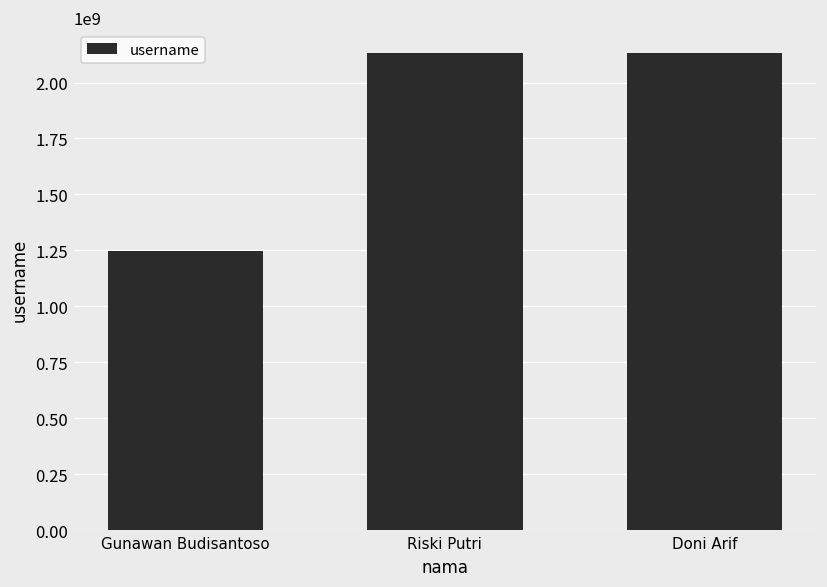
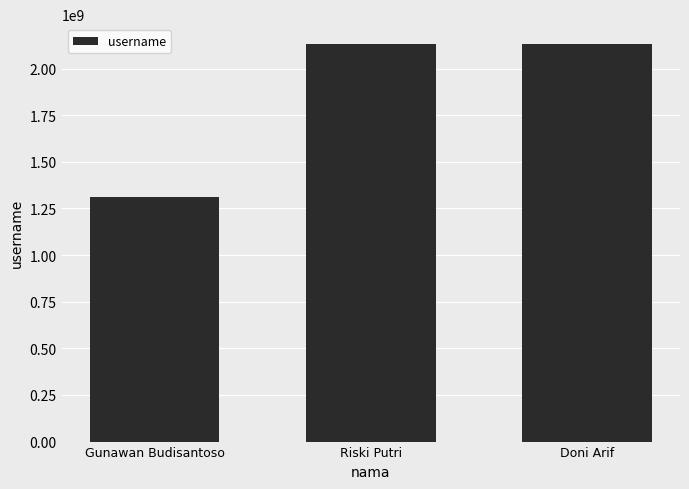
  {
-   "Gunawan Budisantoso": 1250000000,
+   "Gunawan Budisantoso": 1310000000,
    "Riski Putri": 2130000000,
    "Doni Arif": 2130000000
  }
